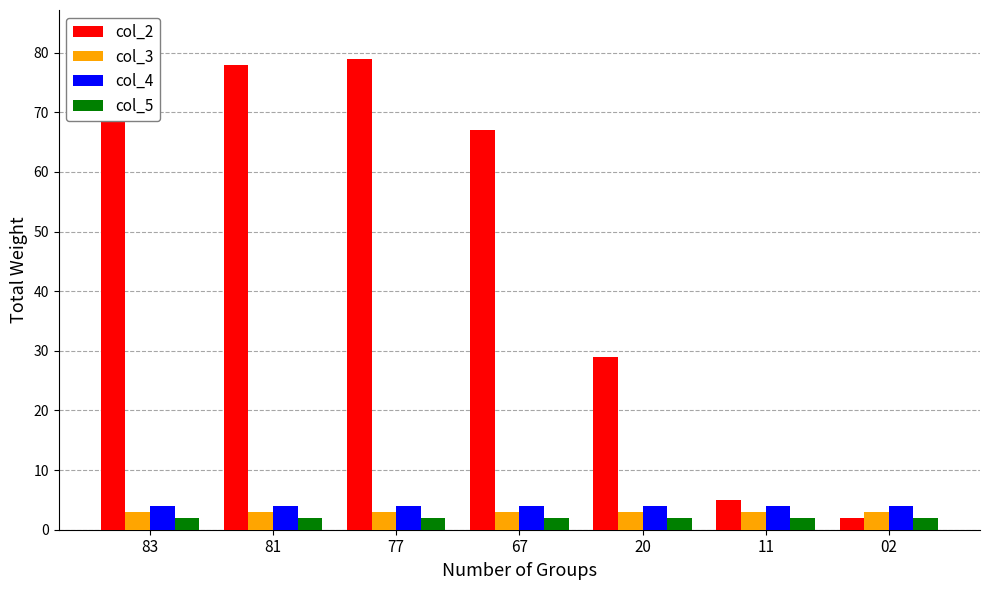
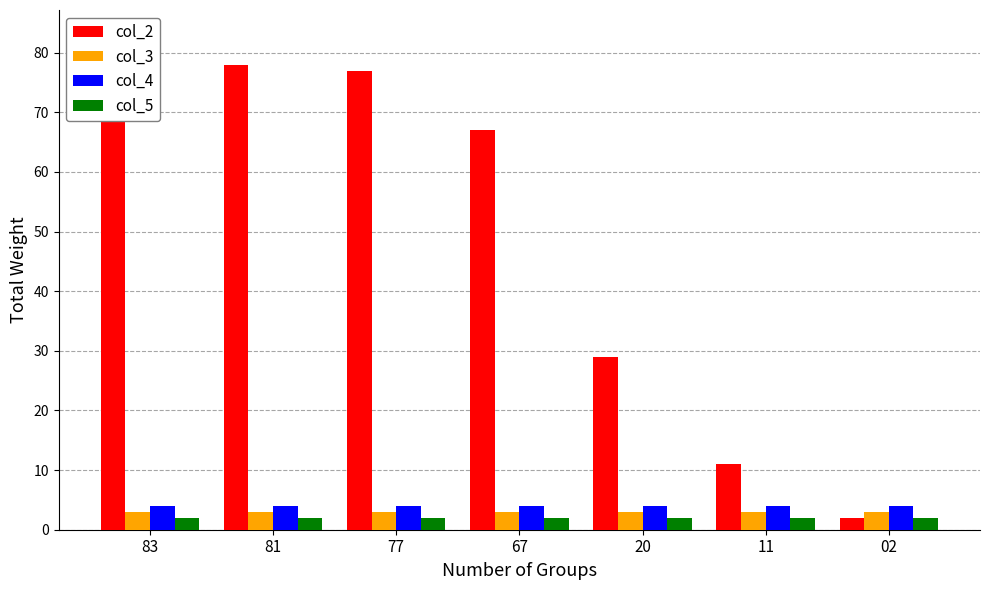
  {
    "col_2": {
      "81": 78,
-     "77": 79,
+     "77": 77,
      "67": 67,
      "20": 29,
-     "11": 5,
+     "11": 11,
      "02": 2
    },
    "col_3": {
      "83": 3,
      "81": 3,
      "77": 3,
      "67": 3,
      "20": 3,
      "11": 3,
      "02": 3
    },
    "col_4": {
      "83": 4,
      "81": 4,
      "77": 4,
      "67": 4,
      "20": 4,
      "11": 4,
      "02": 4
    },
    "col_5": {
      "83": 2,
      "81": 2,
      "77": 2,
      "67": 2,
      "20": 2,
      "11": 2,
      "02": 2
    }
  }
